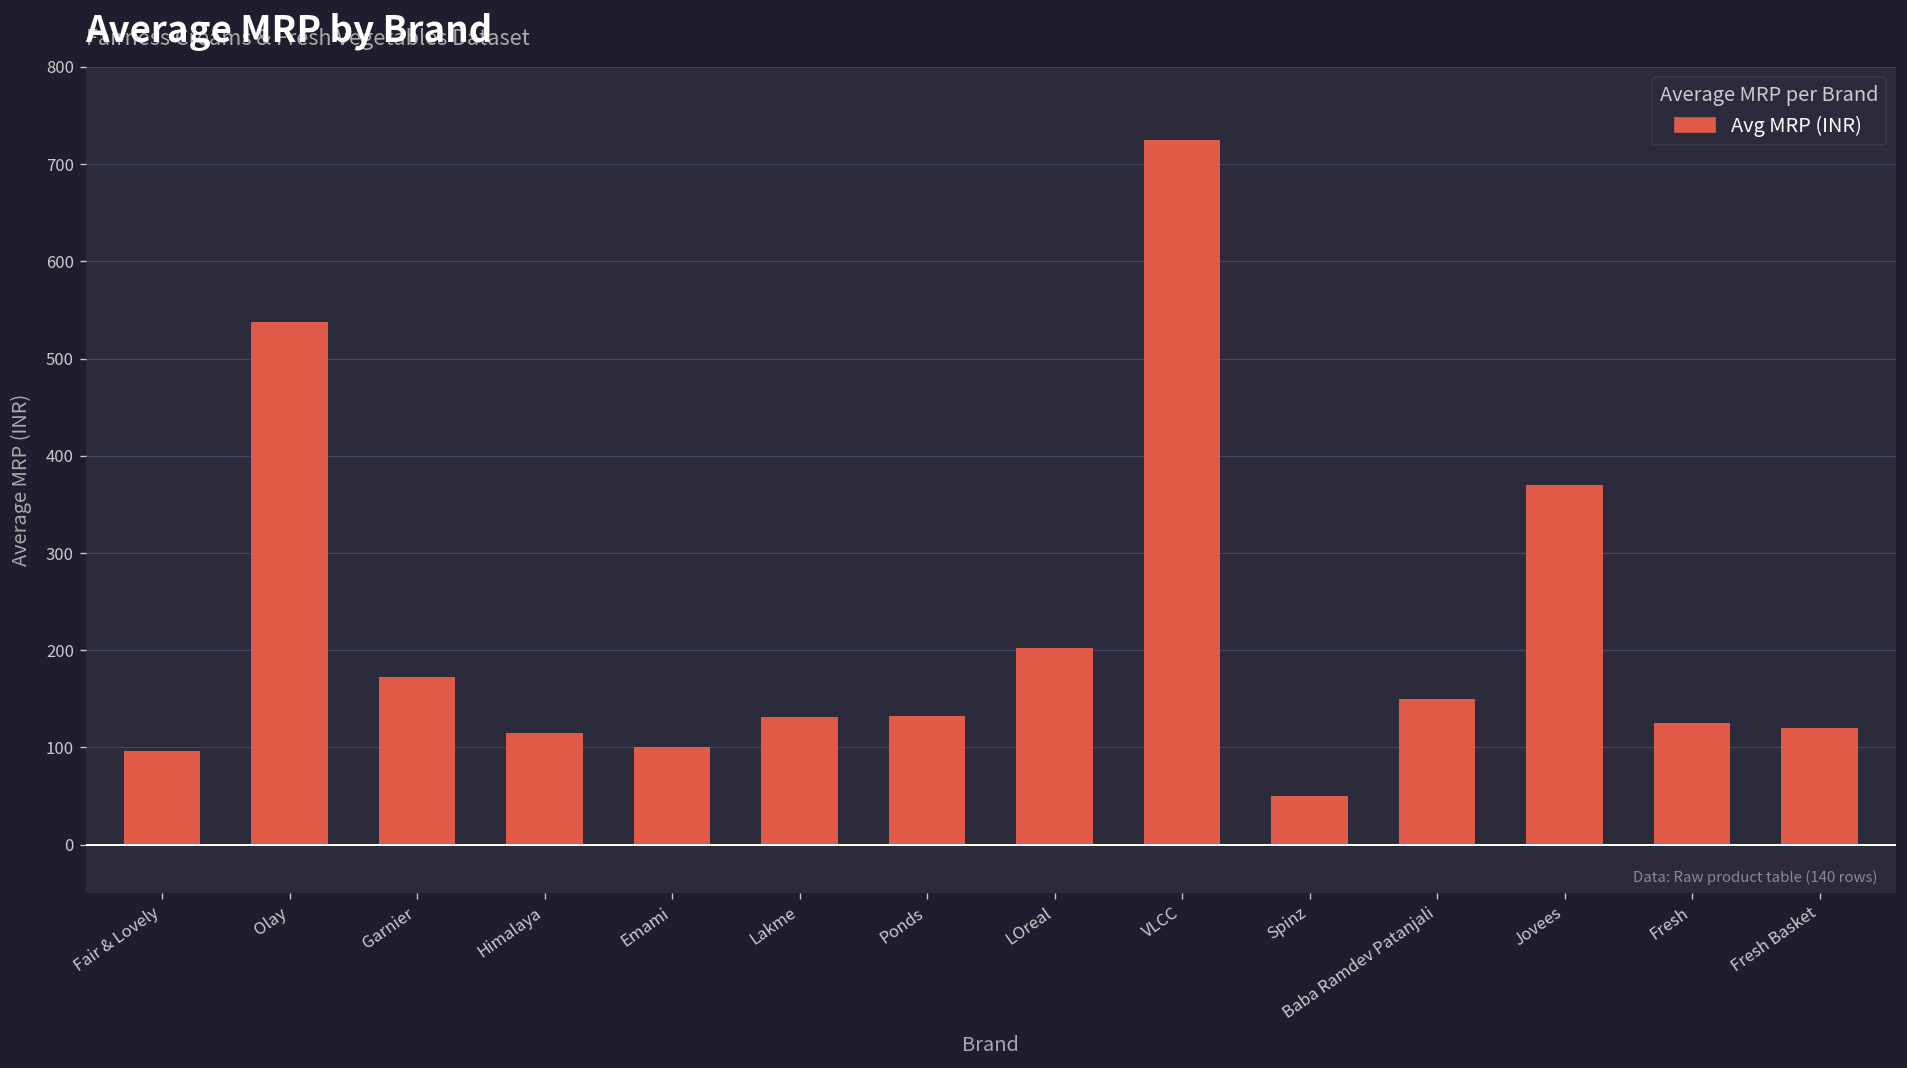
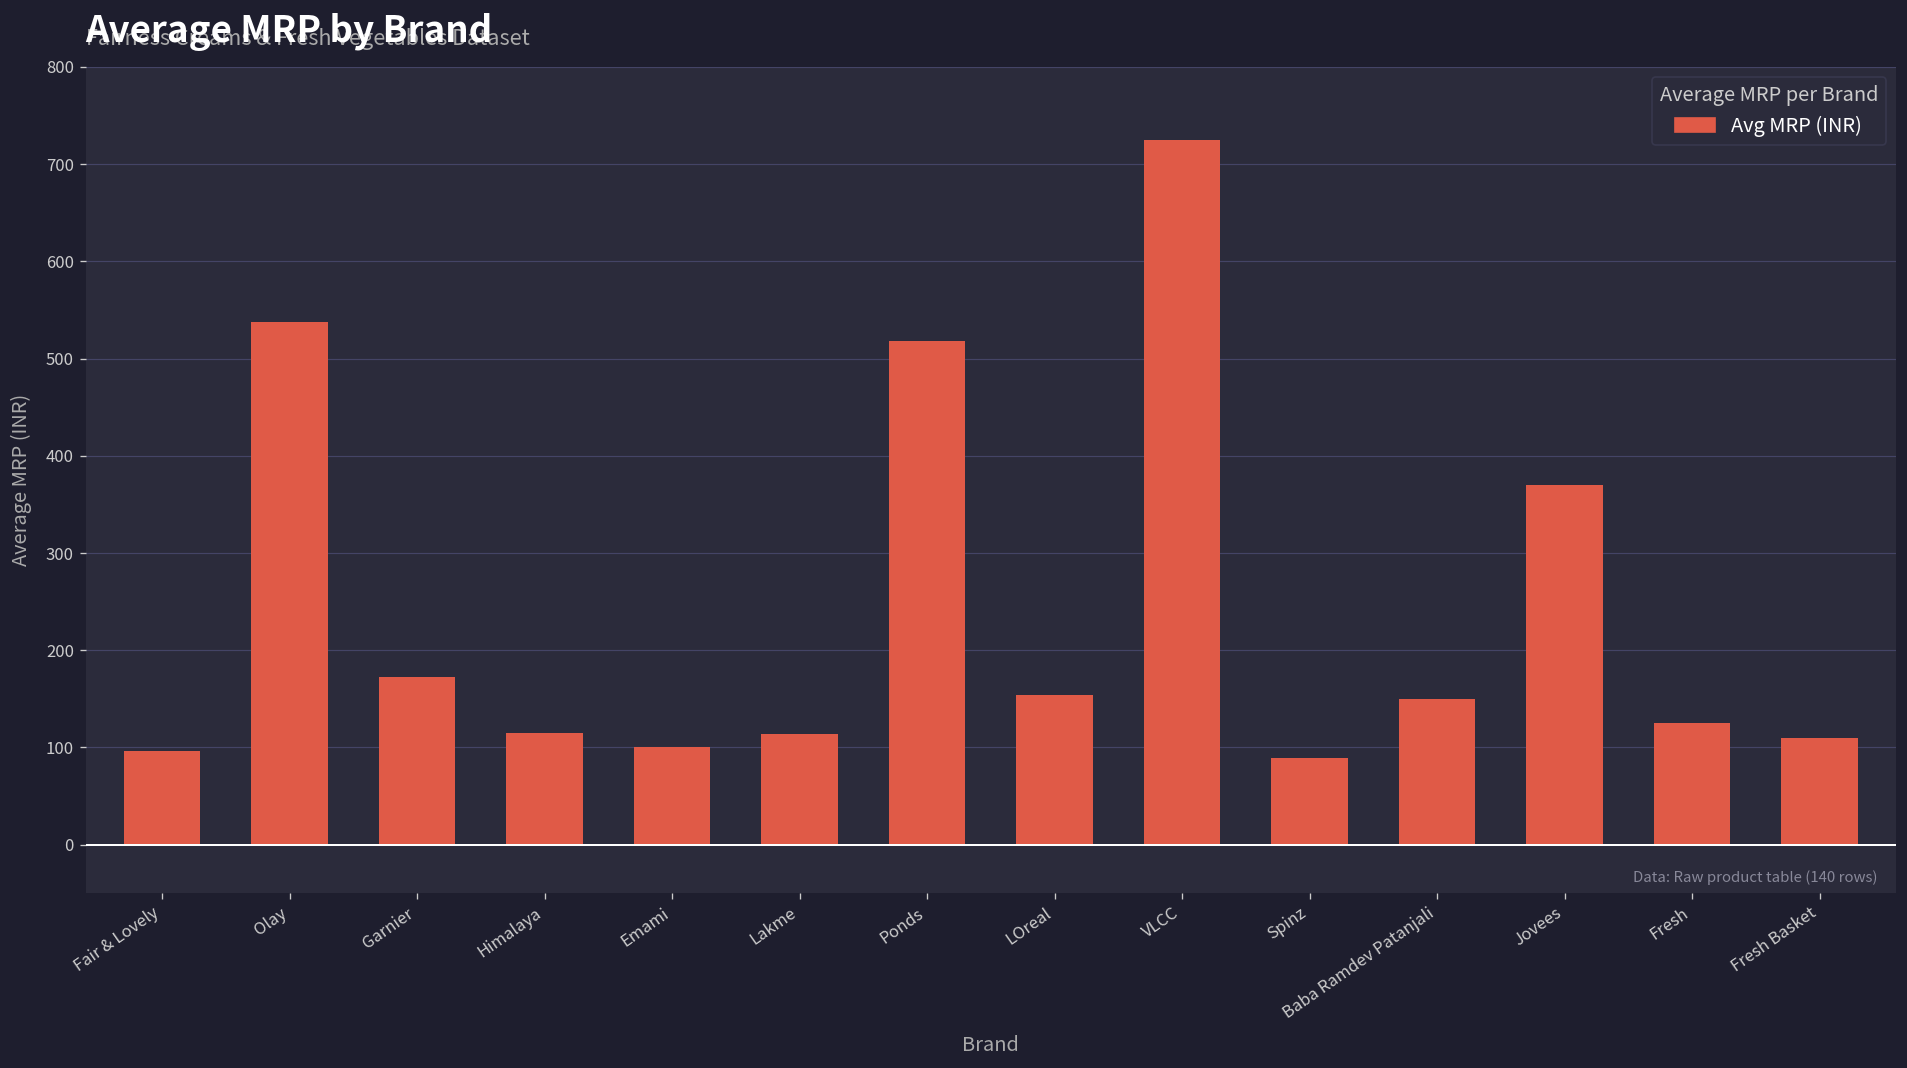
  {
    "Fair & Lovely": 100,
    "Olay": 540,
    "Garnier": 170,
    "Himalaya": 120,
    "Emami": 100,
-   "Lakme": 130,
-   "Ponds": 130,
-   "LOreal": 200,
+   "Lakme": 110,
+   "Ponds": 520,
+   "LOreal": 150,
    "VLCC": 730,
-   "Spinz": 50,
+   "Spinz": 90,
    "Baba Ramdev Patanjali": 150,
    "Jovees": 370,
    "Fresh": 130,
-   "Fresh Basket": 120
+   "Fresh Basket": 110
  }
